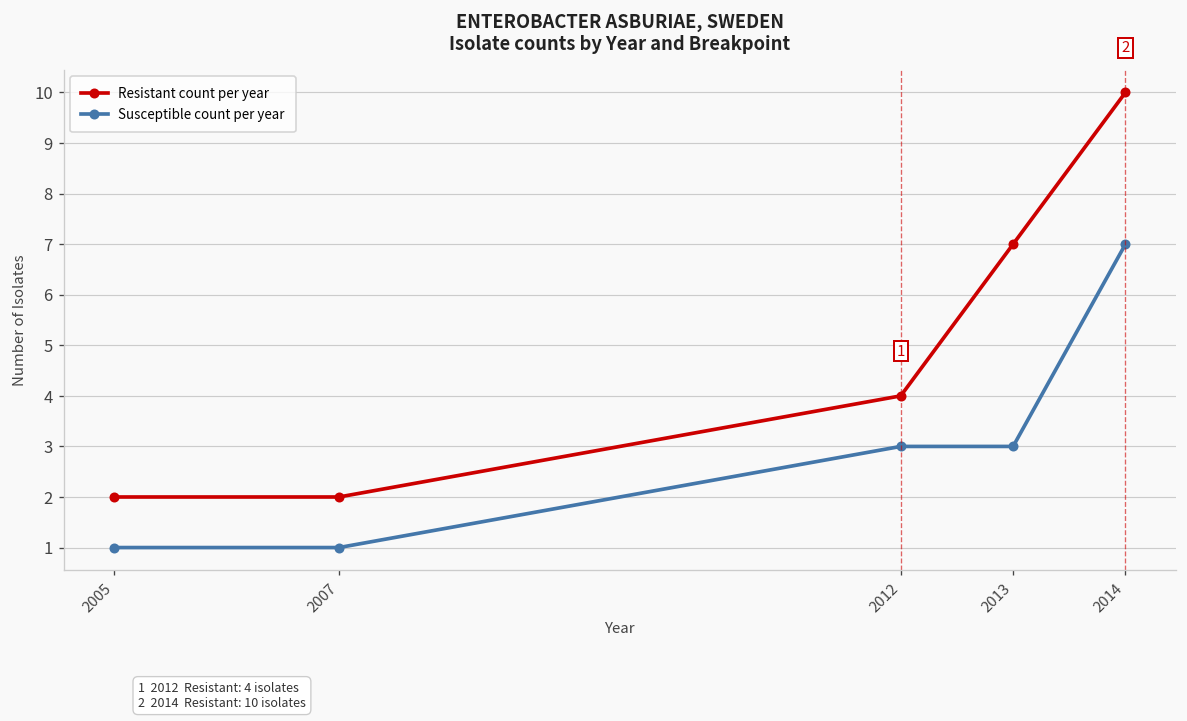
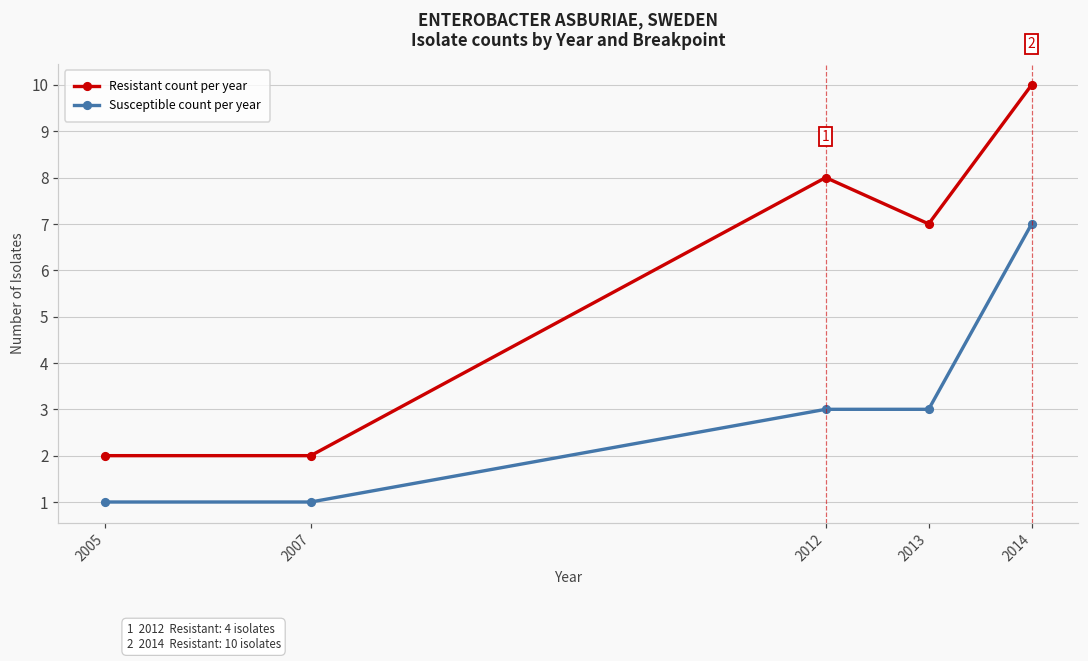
  {
    "Resistant count per year": {
      "2005": 2,
      "2007": 2,
-     "2012": 4,
+     "2012": 8,
      "2013": 7,
      "2014": 10
    },
    "Susceptible count per year": {
      "2005": 1,
      "2007": 1,
      "2012": 3,
      "2013": 3,
      "2014": 7
    }
  }
